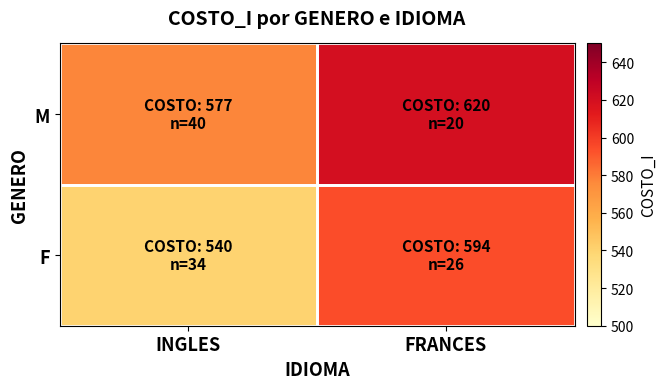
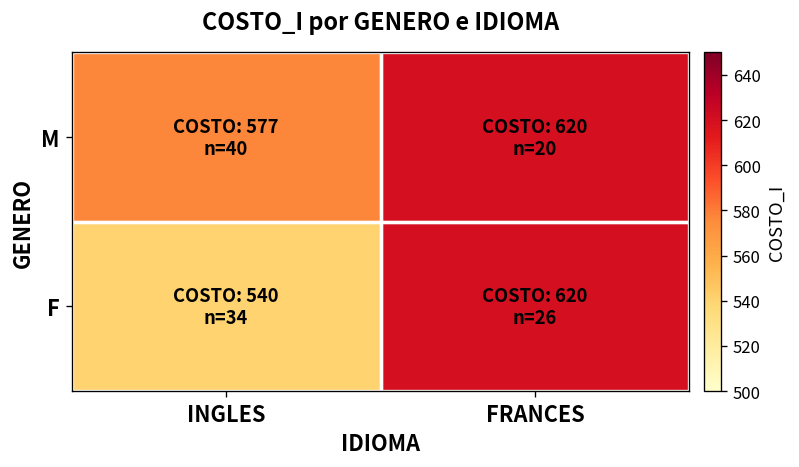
  {
    "F": {
-     "FRANCES": 594
+     "FRANCES": 620
    }
  }
